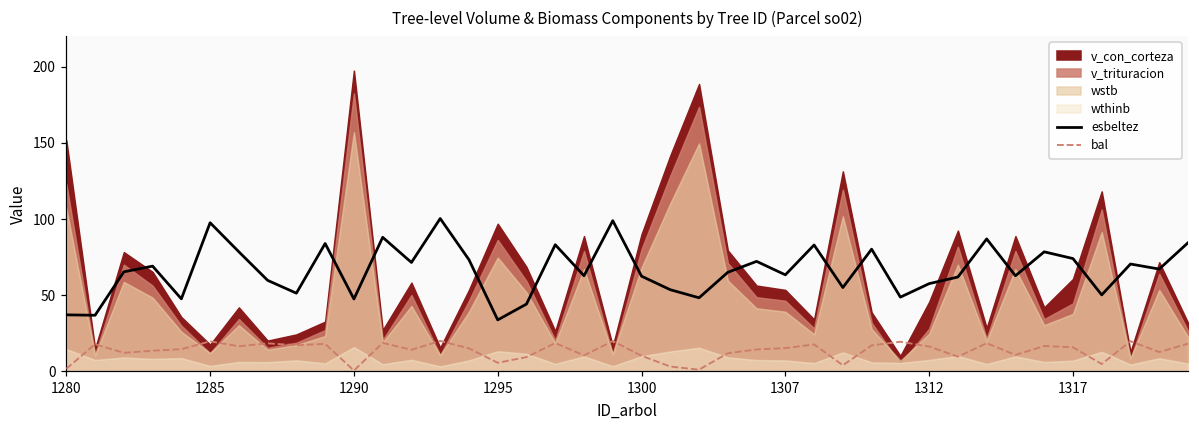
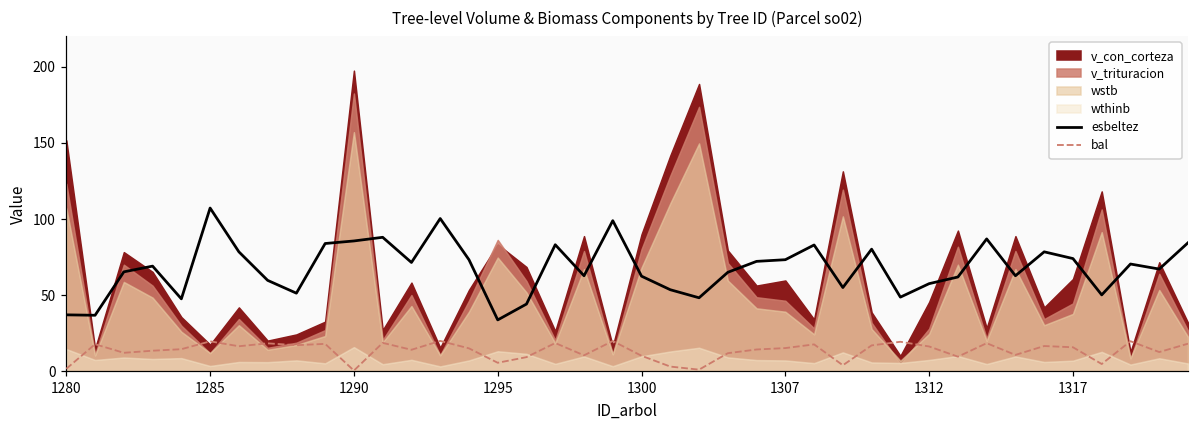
  {
    "esbeltez": {
      "1280": 37,
-     "1285": 98,
-     "1290": 48,
+     "1285": 107,
+     "1290": 86,
      "1295": 34,
      "1300": 63,
-     "1307": 63,
+     "1307": 73,
      "1312": 58,
      "1317": 74
    },
    "v_con_corteza": {
      "1280": 152,
      "1285": 18,
      "1290": 197,
-     "1295": 97,
+     "1295": 83,
      "1300": 90,
-     "1307": 54,
+     "1307": 60,
      "1312": 46,
      "1317": 61
    }
  }
